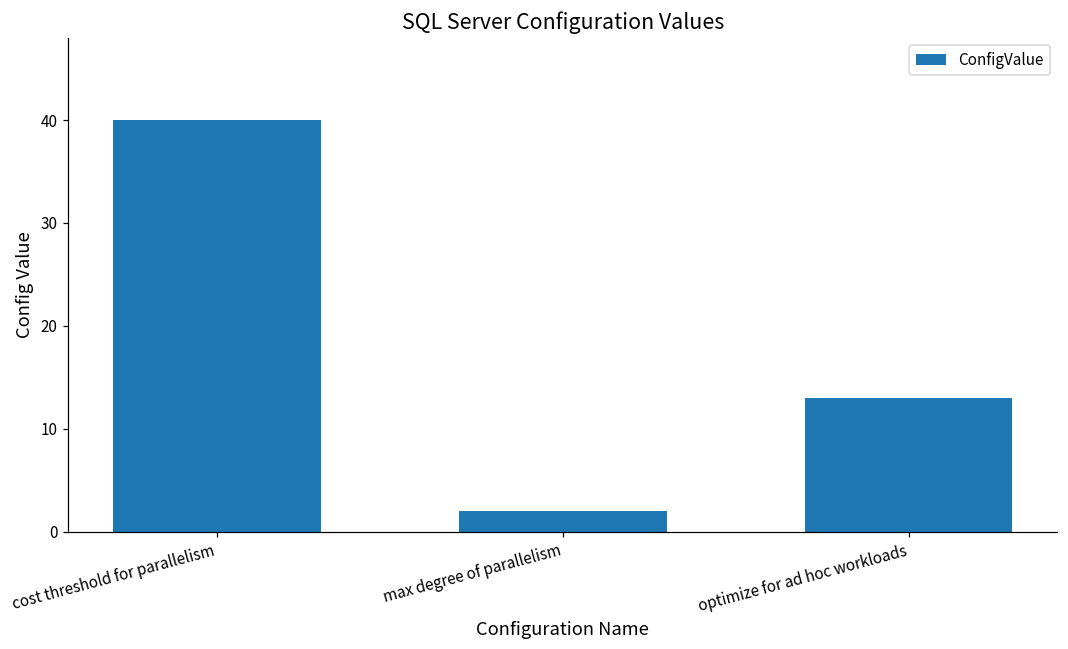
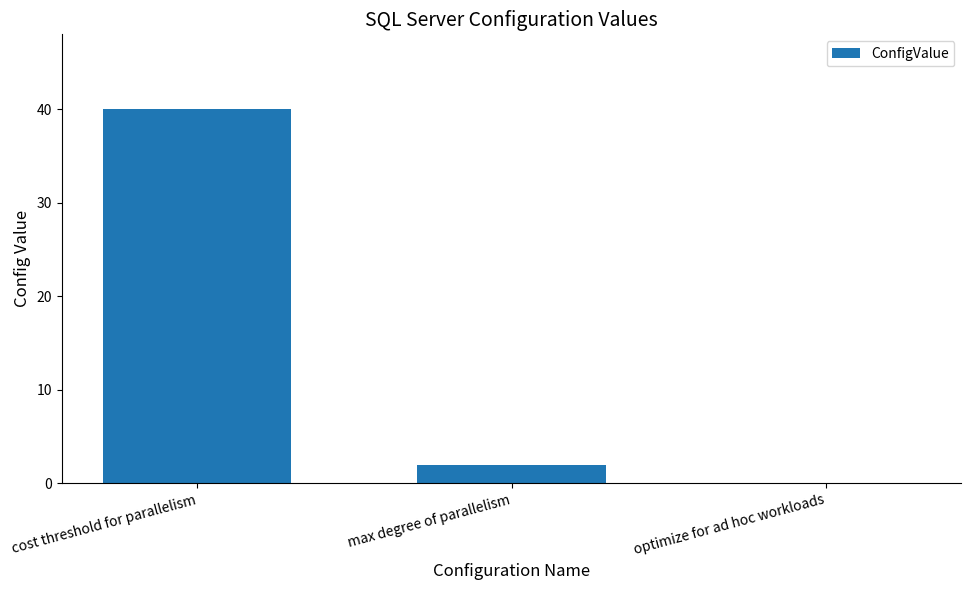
  {
    "cost threshold for parallelism": 40,
    "max degree of parallelism": 2,
-   "optimize for ad hoc workloads": 13
+   "optimize for ad hoc workloads": 0
  }
